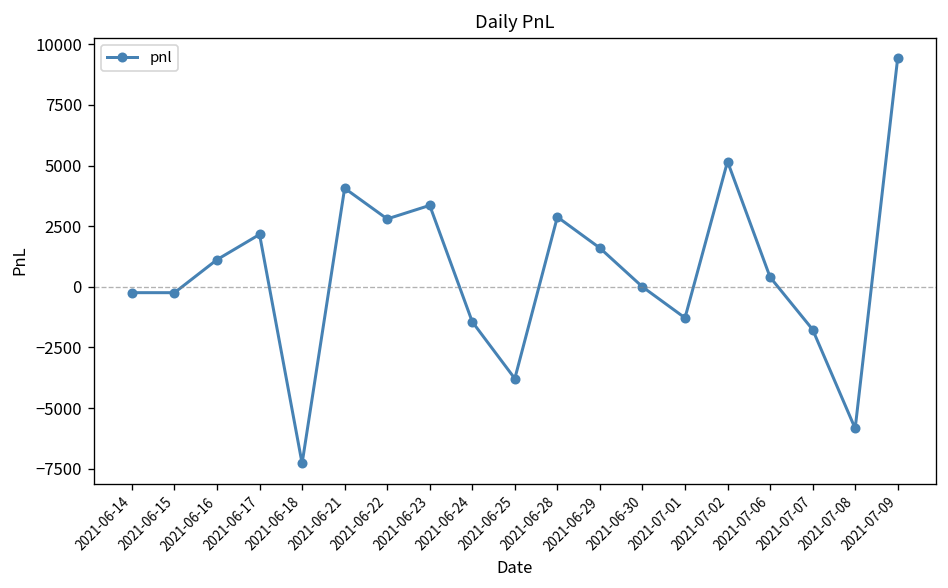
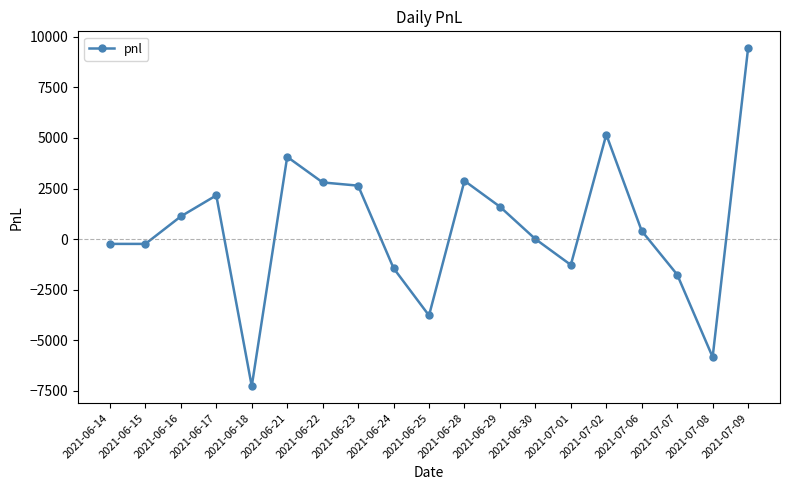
  {
    "2021-06-14": -200,
    "2021-06-15": -200,
    "2021-06-16": 1100,
    "2021-06-17": 2200,
    "2021-06-18": -7300,
    "2021-06-21": 4100,
    "2021-06-22": 2800,
-   "2021-06-23": 3400,
+   "2021-06-23": 2600,
    "2021-06-24": -1400,
    "2021-06-25": -3800,
    "2021-06-28": 2900,
    "2021-06-29": 1600,
    "2021-06-30": 0,
    "2021-07-01": -1300,
    "2021-07-02": 5200,
    "2021-07-06": 400,
    "2021-07-07": -1800,
    "2021-07-08": -5800,
    "2021-07-09": 9400
  }
